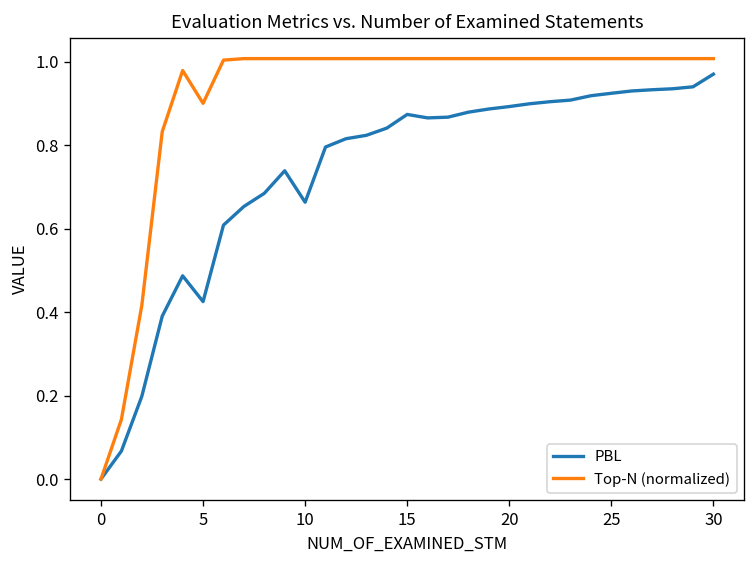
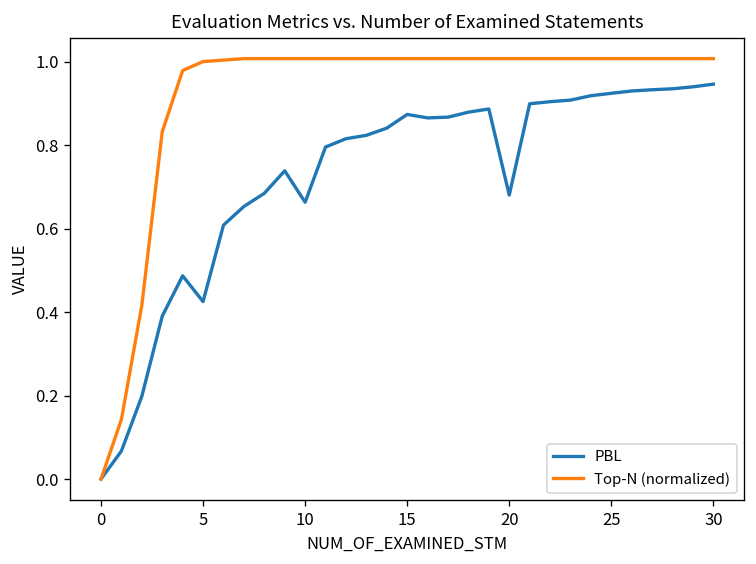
  {
    "PBL": {
      "5": 0.43,
      "10": 0.66,
      "15": 0.87,
-     "20": 0.89,
+     "20": 0.68,
      "25": 0.92,
-     "30": 0.97
+     "30": 0.95
    },
    "Top-N (normalized)": {
-     "5": 0.9,
+     "5": 1.0,
      "10": 1.0,
      "15": 1.0,
      "20": 1.0,
      "25": 1.0,
      "30": 1.0
    }
  }
